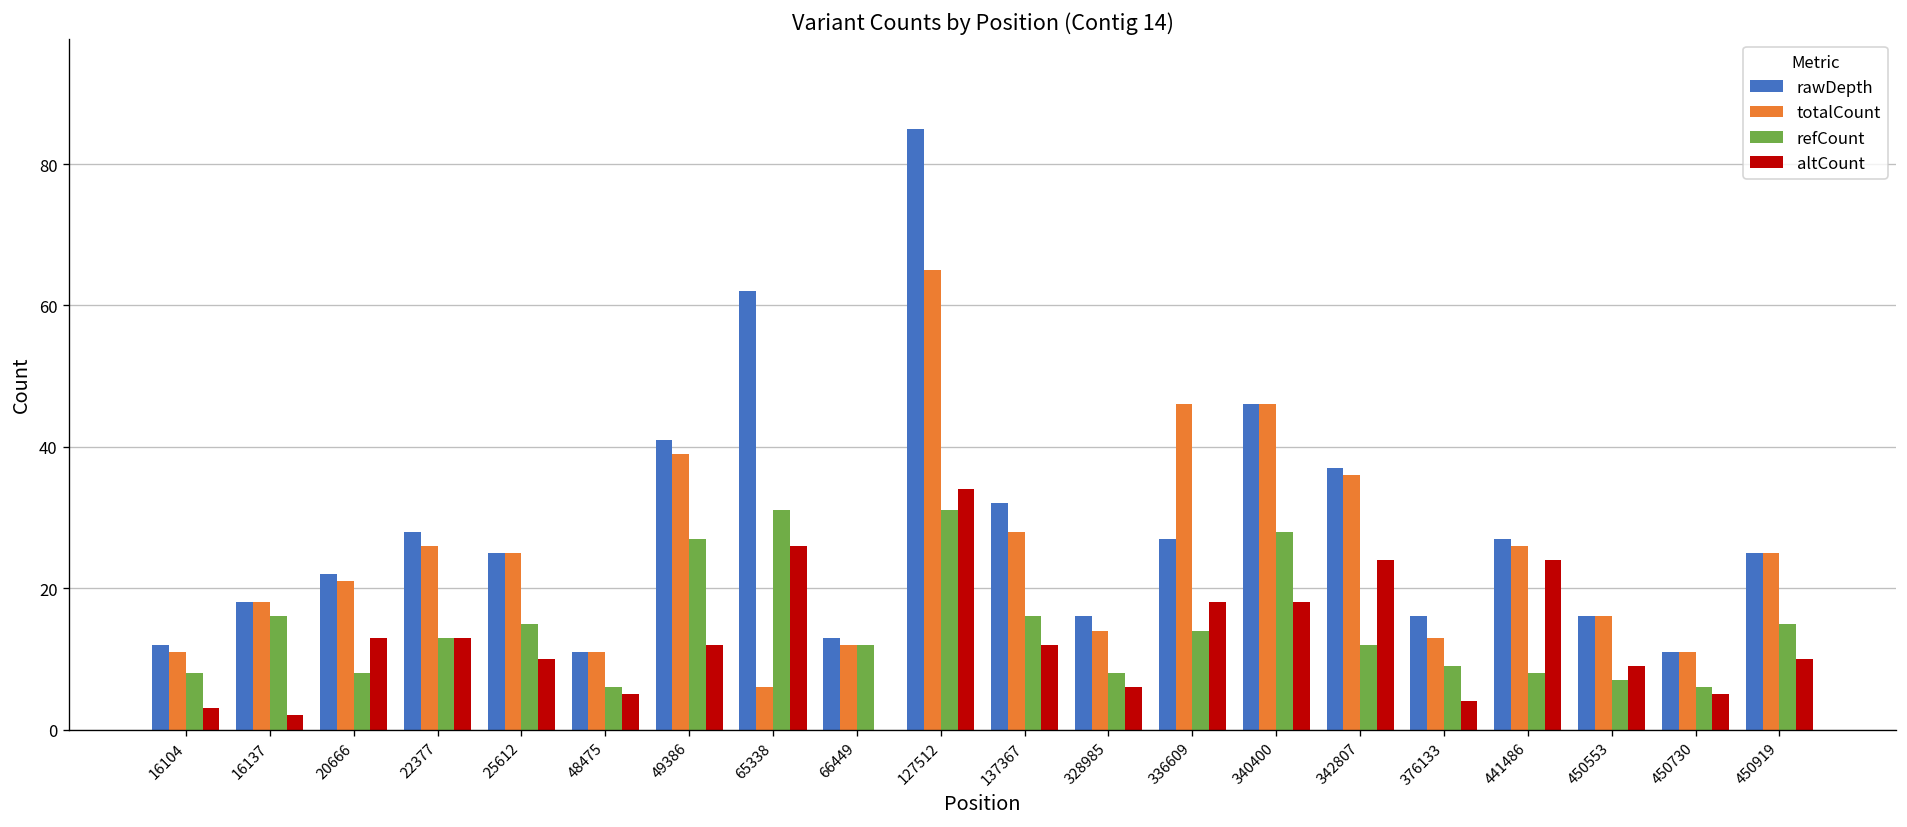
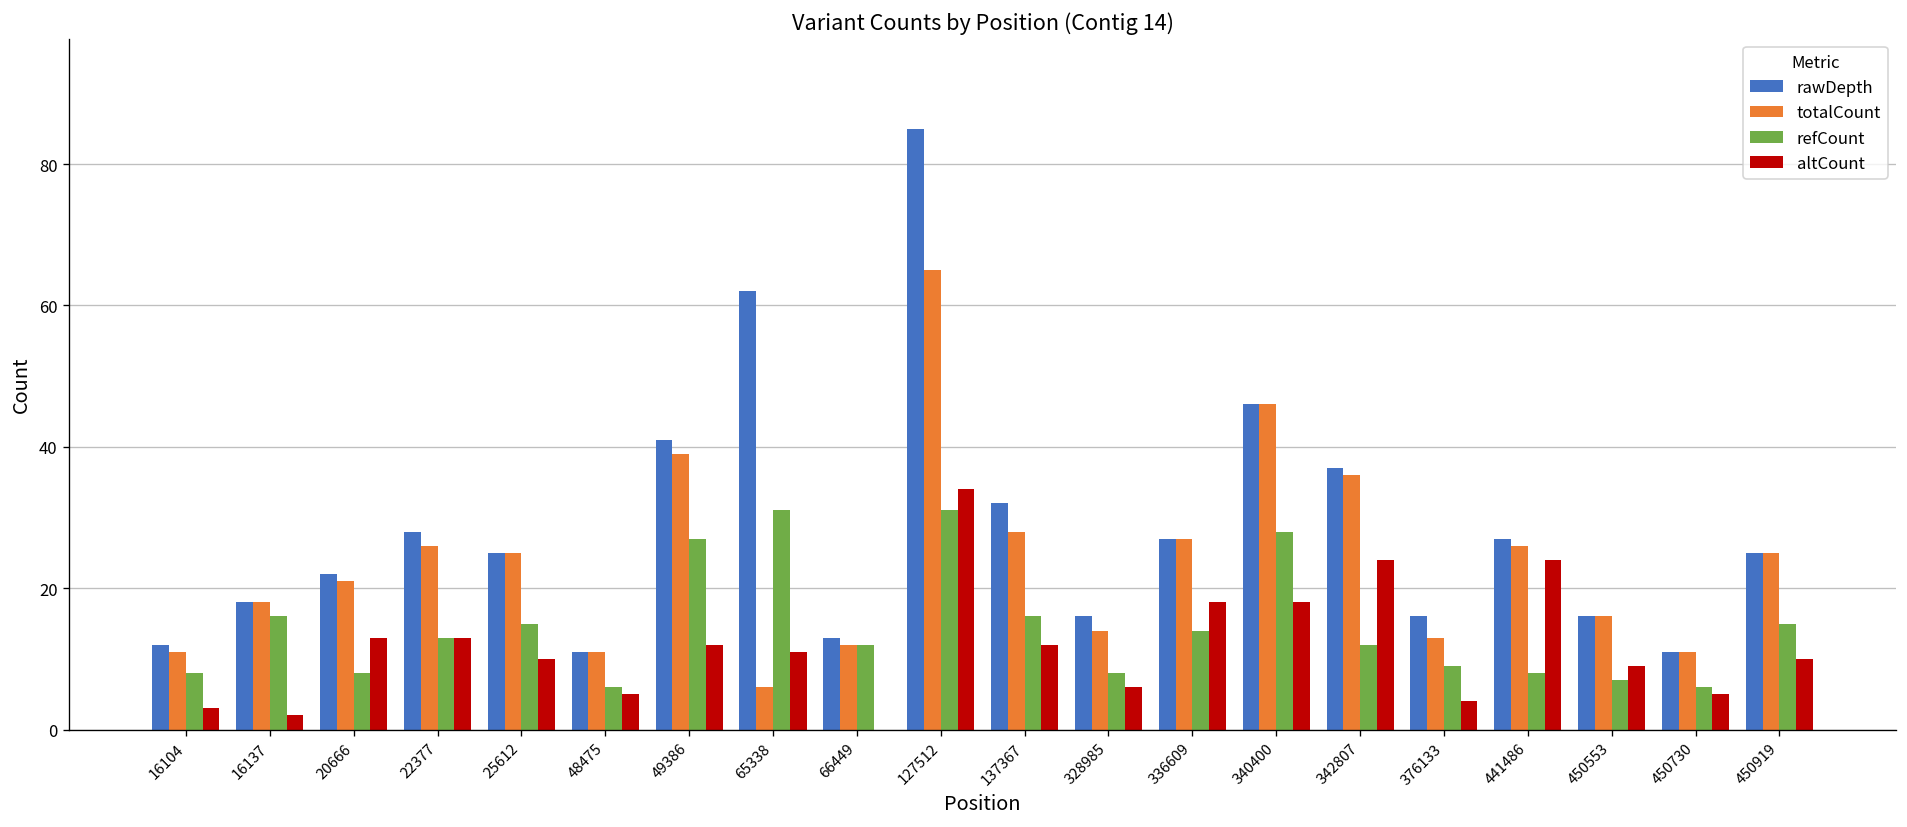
  {
    "rawDepth": {
      "16104": 12,
      "16137": 18,
      "20666": 22,
      "22377": 28,
      "25612": 25,
      "48475": 11,
      "49386": 41,
      "65338": 62,
      "66449": 13,
      "127512": 85,
      "137367": 32,
      "328985": 16,
      "336609": 27,
      "340400": 46,
      "342807": 37,
      "376133": 16,
      "441486": 27,
      "450553": 16,
      "450730": 11,
      "450919": 25
    },
    "totalCount": {
      "16104": 11,
      "16137": 18,
      "20666": 21,
      "22377": 26,
      "25612": 25,
      "48475": 11,
      "49386": 39,
      "65338": 6,
      "66449": 12,
      "127512": 65,
      "137367": 28,
      "328985": 14,
-     "336609": 46,
+     "336609": 27,
      "340400": 46,
      "342807": 36,
      "376133": 13,
      "441486": 26,
      "450553": 16,
      "450730": 11,
      "450919": 25
    },
    "refCount": {
      "16104": 8,
      "16137": 16,
      "20666": 8,
      "22377": 13,
      "25612": 15,
      "48475": 6,
      "49386": 27,
      "65338": 31,
      "66449": 12,
      "127512": 31,
      "137367": 16,
      "328985": 8,
      "336609": 14,
      "340400": 28,
      "342807": 12,
      "376133": 9,
      "441486": 8,
      "450553": 7,
      "450730": 6,
      "450919": 15
    },
    "altCount": {
      "16104": 3,
      "16137": 2,
      "20666": 13,
      "22377": 13,
      "25612": 10,
      "48475": 5,
      "49386": 12,
-     "65338": 26,
+     "65338": 11,
      "66449": 0,
      "127512": 34,
      "137367": 12,
      "328985": 6,
      "336609": 18,
      "340400": 18,
      "342807": 24,
      "376133": 4,
      "441486": 24,
      "450553": 9,
      "450730": 5,
      "450919": 10
    }
  }
